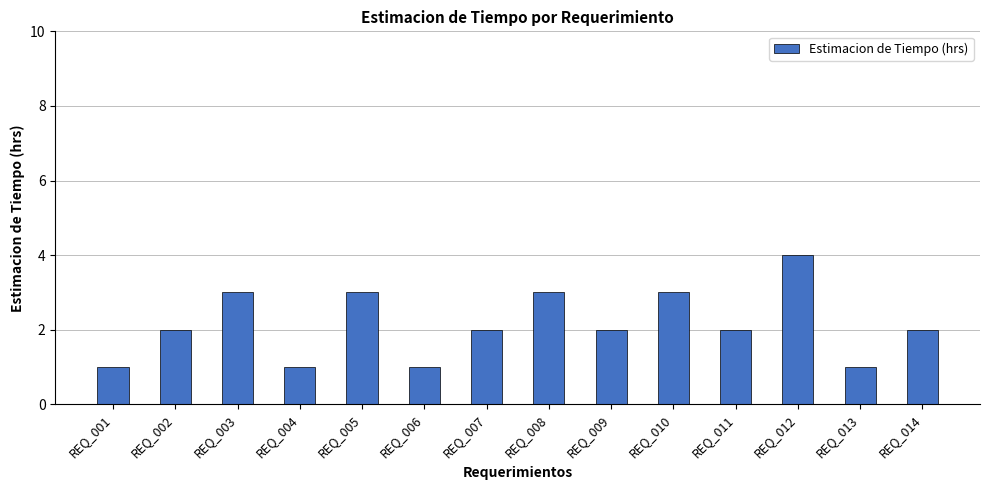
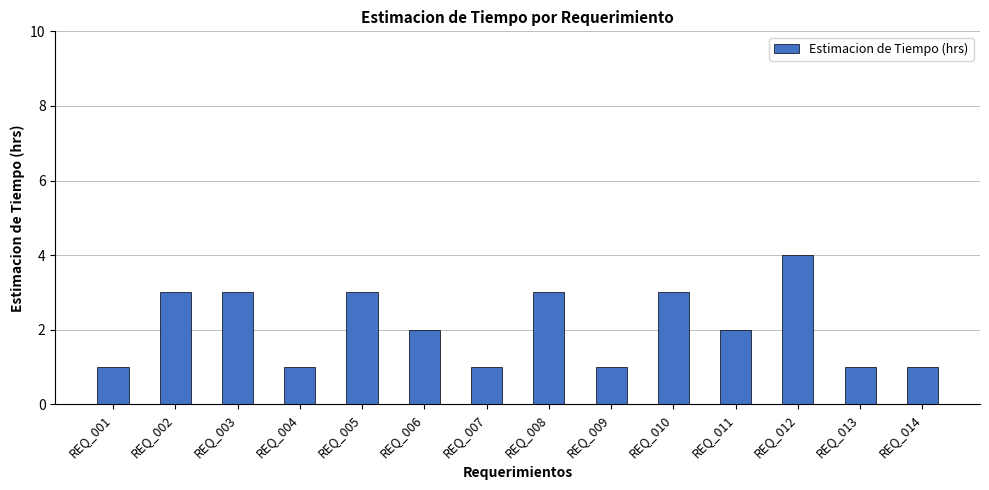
  {
    "REQ_001": 1,
-   "REQ_002": 2,
+   "REQ_002": 3,
    "REQ_003": 3,
    "REQ_004": 1,
    "REQ_005": 3,
-   "REQ_006": 1,
-   "REQ_007": 2,
+   "REQ_006": 2,
+   "REQ_007": 1,
    "REQ_008": 3,
-   "REQ_009": 2,
+   "REQ_009": 1,
    "REQ_010": 3,
    "REQ_011": 2,
    "REQ_012": 4,
    "REQ_013": 1,
-   "REQ_014": 2
+   "REQ_014": 1
  }
